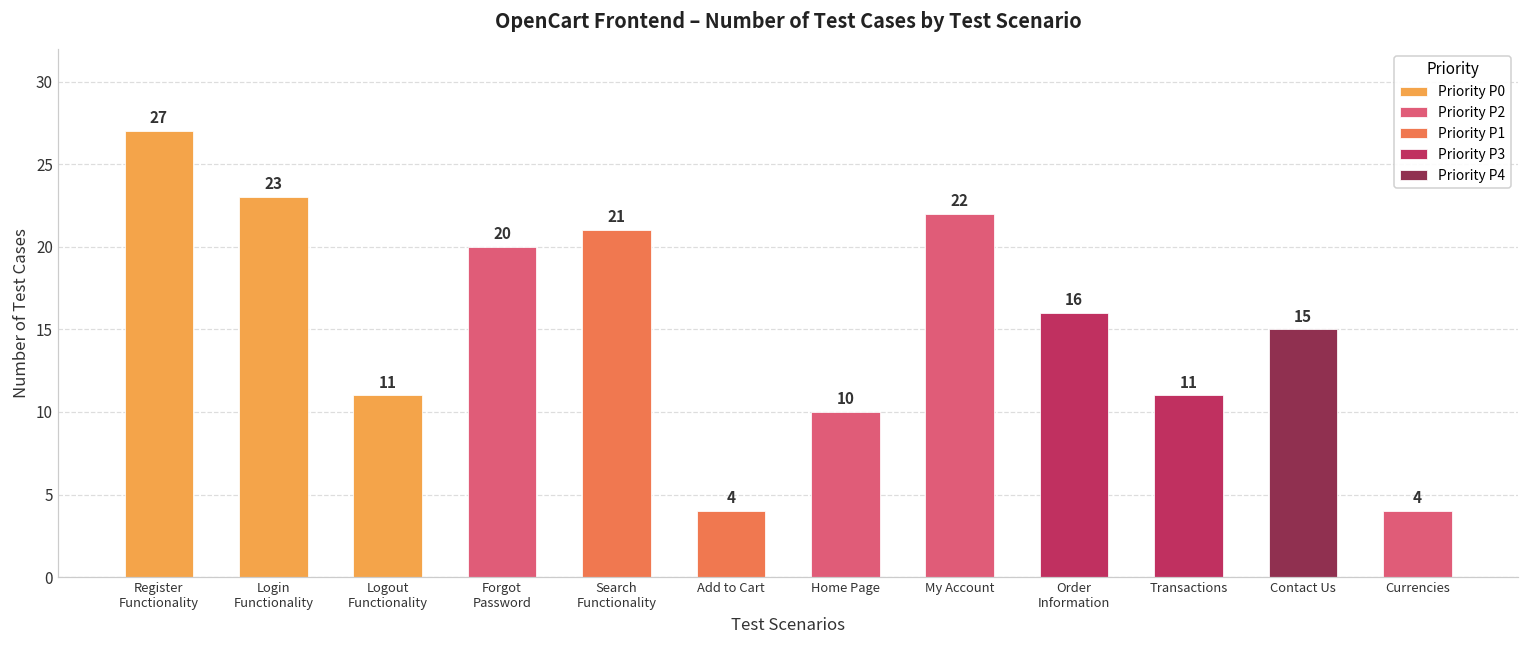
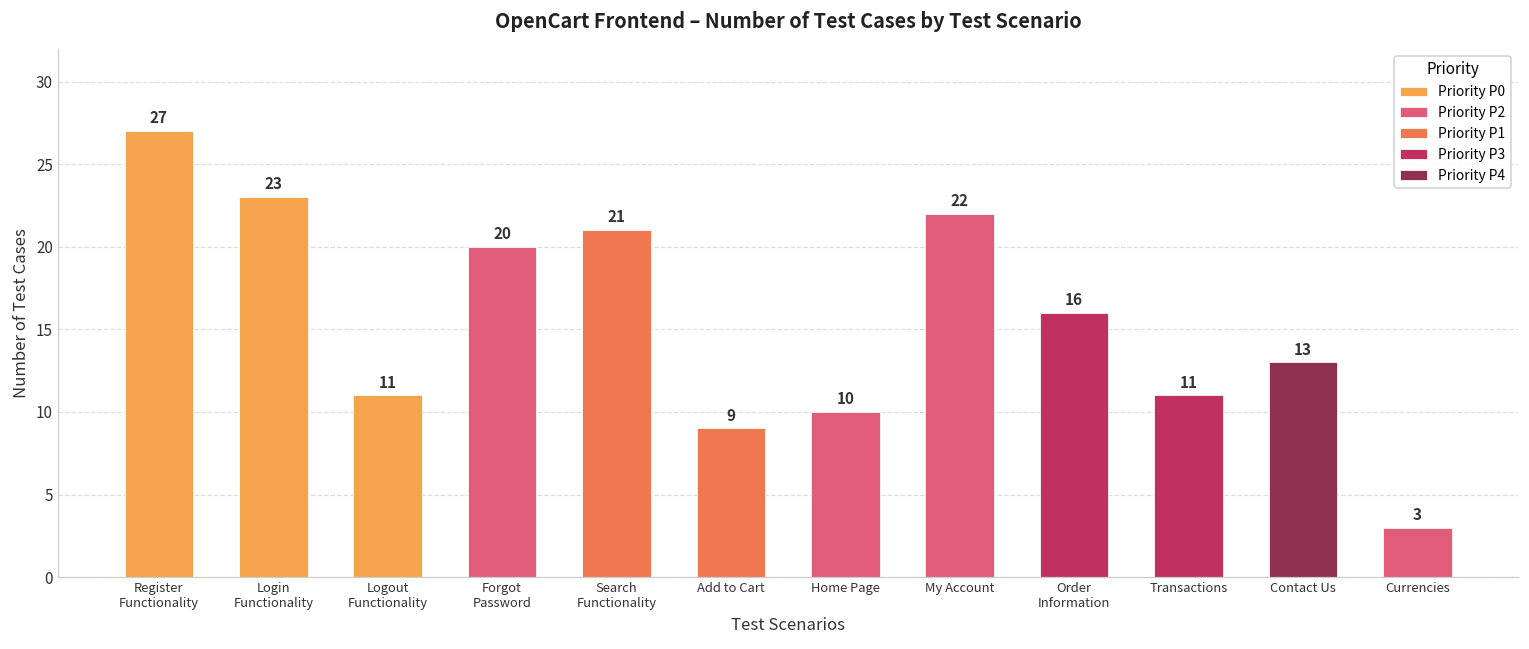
  {
    "Register Functionality": 27,
    "Login Functionality": 23,
    "Logout Functionality": 11,
    "Forgot Password": 20,
    "Search Functionality": 21,
-   "Add to Cart": 4,
+   "Add to Cart": 9,
    "Home Page": 10,
    "My Account": 22,
    "Order Information": 16,
    "Transactions": 11,
-   "Contact Us": 15,
-   "Currencies": 4
+   "Contact Us": 13,
+   "Currencies": 3
  }
